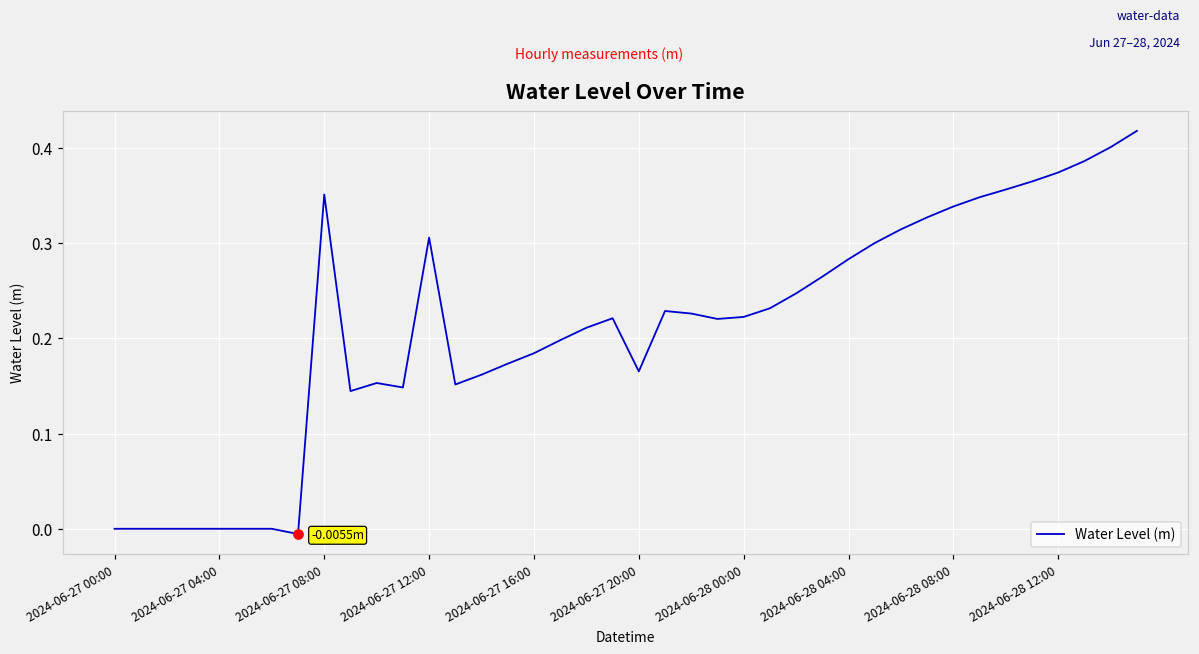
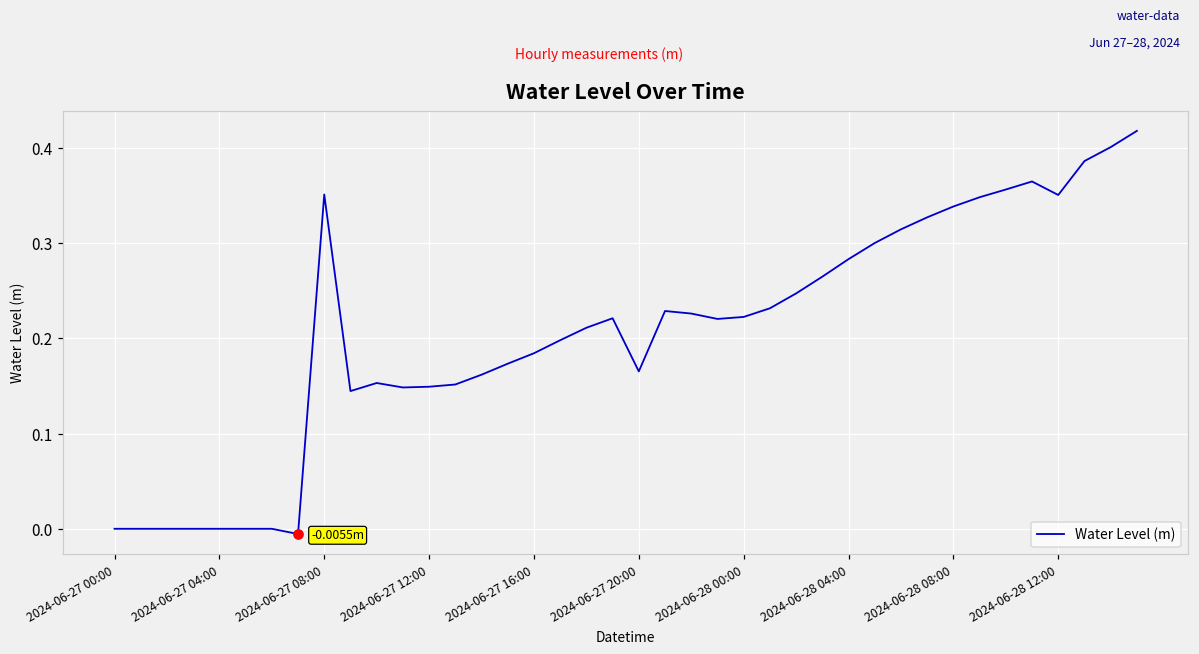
  {
    "Water Level (m)": {
      "2024-06-27 00:00": 0.00,
      "2024-06-27 04:00": 0.00,
      "2024-06-27 08:00": 0.35,
-     "2024-06-27 12:00": 0.31,
+     "2024-06-27 12:00": 0.15,
      "2024-06-27 16:00": 0.18,
      "2024-06-27 20:00": 0.17,
      "2024-06-28 00:00": 0.22,
      "2024-06-28 04:00": 0.28,
      "2024-06-28 08:00": 0.34,
-     "2024-06-28 12:00": 0.37
+     "2024-06-28 12:00": 0.35
    }
  }
